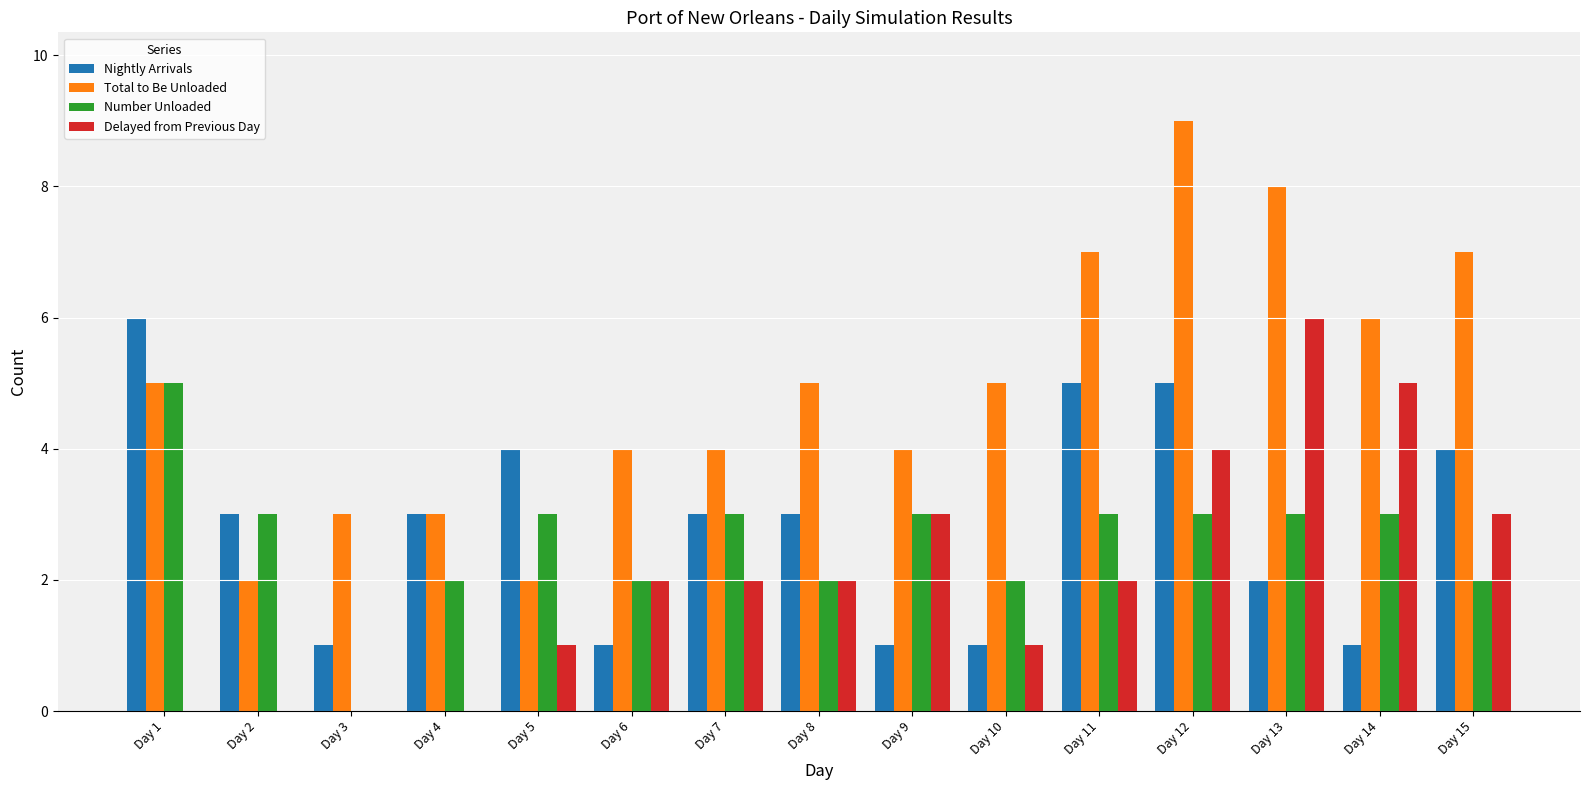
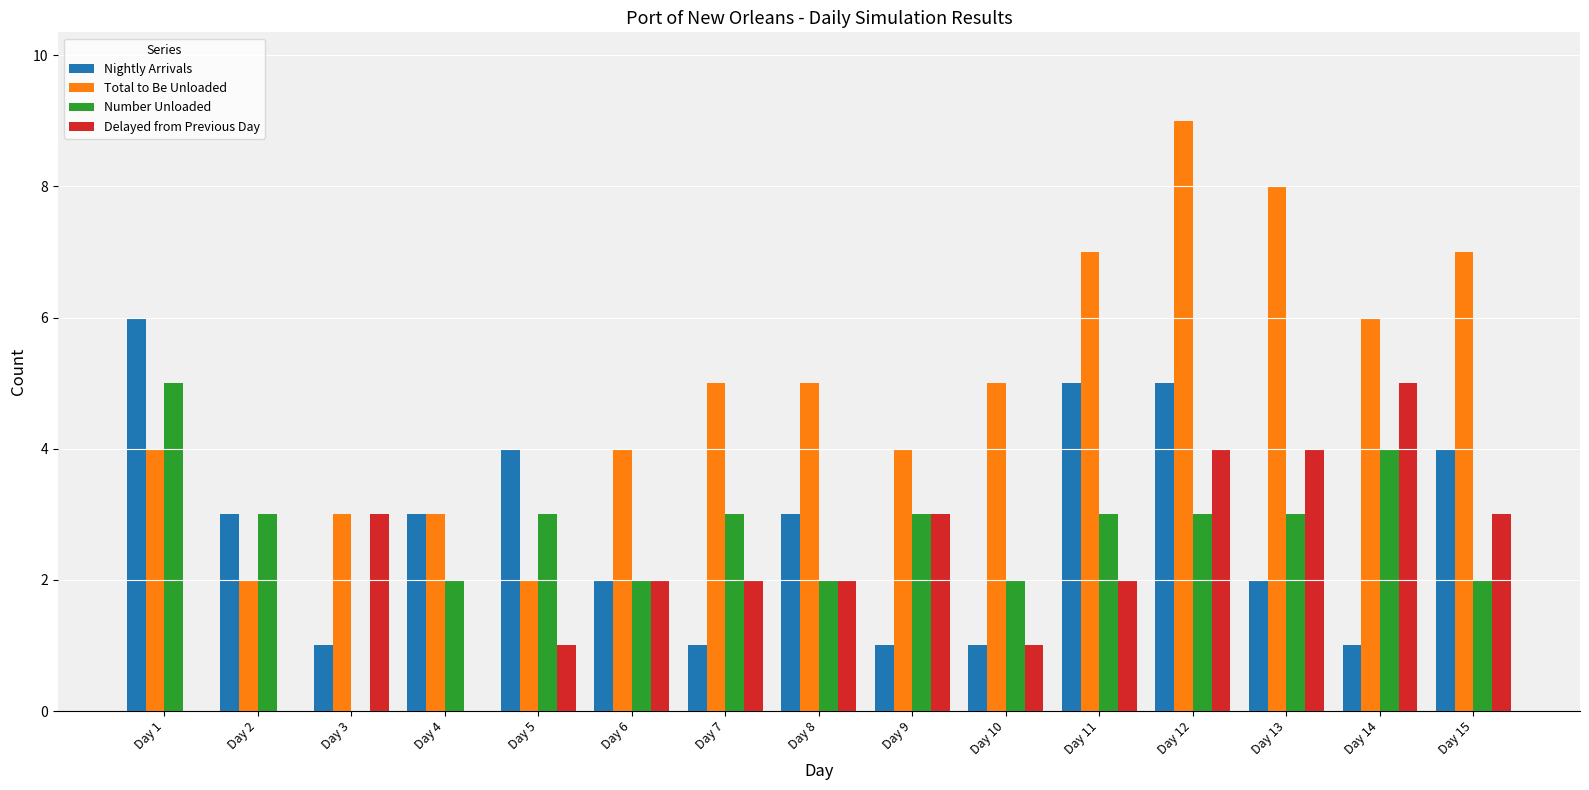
  {
    "Nightly Arrivals": {
      "Day 1": 6,
      "Day 2": 3,
      "Day 3": 1,
      "Day 4": 3,
      "Day 5": 4,
-     "Day 6": 1,
-     "Day 7": 3,
+     "Day 6": 2,
+     "Day 7": 1,
      "Day 8": 3,
      "Day 9": 1,
      "Day 10": 1,
      "Day 11": 5,
      "Day 12": 5,
      "Day 13": 2,
      "Day 14": 1,
      "Day 15": 4
    },
    "Total to Be Unloaded": {
-     "Day 1": 5,
+     "Day 1": 4,
      "Day 2": 2,
      "Day 3": 3,
      "Day 4": 3,
      "Day 5": 2,
      "Day 6": 4,
-     "Day 7": 4,
+     "Day 7": 5,
      "Day 8": 5,
      "Day 9": 4,
      "Day 10": 5,
      "Day 11": 7,
      "Day 12": 9,
      "Day 13": 8,
      "Day 14": 6,
      "Day 15": 7
    },
    "Number Unloaded": {
      "Day 1": 5,
      "Day 2": 3,
      "Day 3": 0,
      "Day 4": 2,
      "Day 5": 3,
      "Day 6": 2,
      "Day 7": 3,
      "Day 8": 2,
      "Day 9": 3,
      "Day 10": 2,
      "Day 11": 3,
      "Day 12": 3,
      "Day 13": 3,
-     "Day 14": 3,
+     "Day 14": 4,
      "Day 15": 2
    },
    "Delayed from Previous Day": {
      "Day 1": 0,
      "Day 2": 0,
-     "Day 3": 0,
+     "Day 3": 3,
      "Day 4": 0,
      "Day 5": 1,
      "Day 6": 2,
      "Day 7": 2,
      "Day 8": 2,
      "Day 9": 3,
      "Day 10": 1,
      "Day 11": 2,
      "Day 12": 4,
-     "Day 13": 6,
+     "Day 13": 4,
      "Day 14": 5,
      "Day 15": 3
    }
  }
